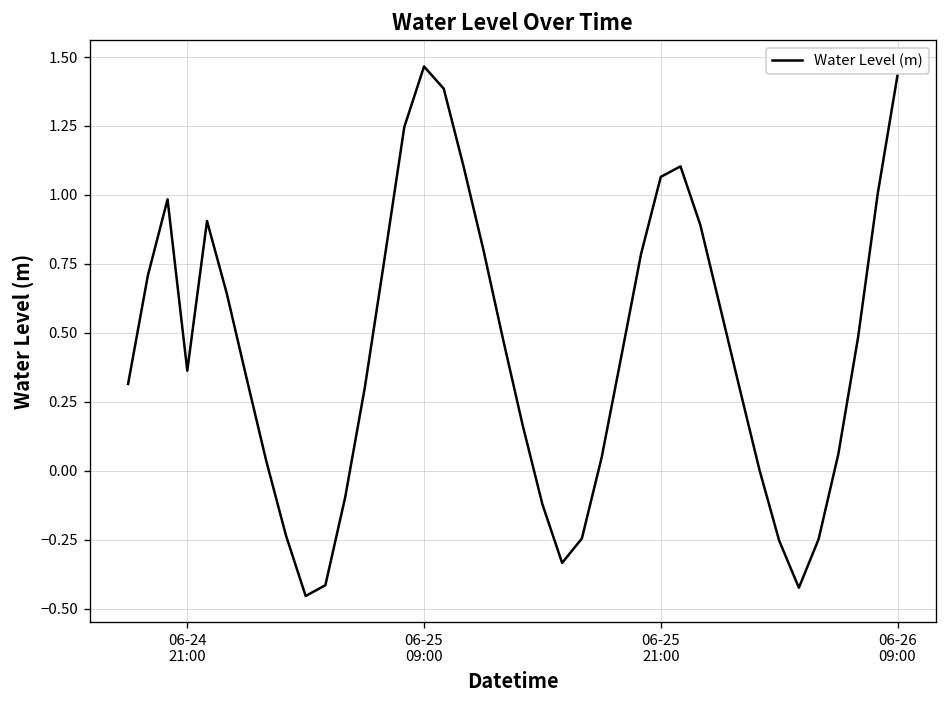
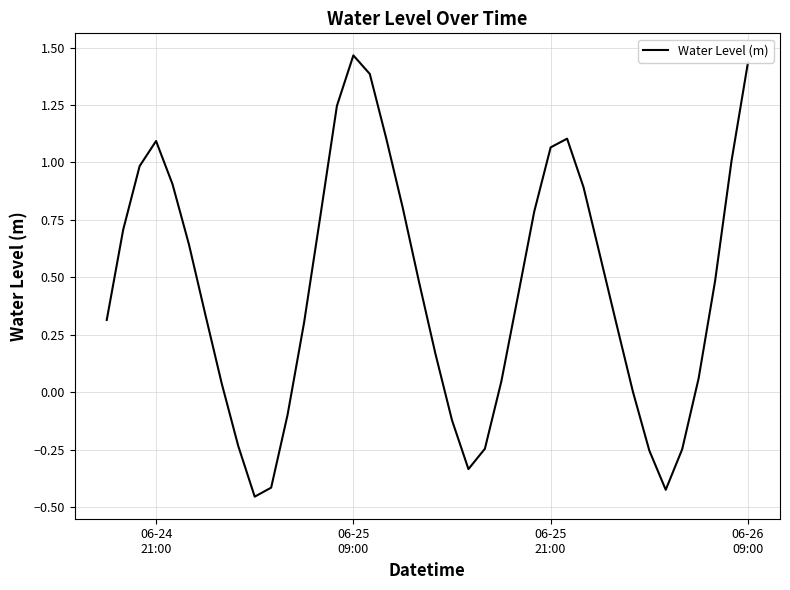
  {
-   "06-24 21:00": 0.36,
+   "06-24 21:00": 1.09,
    "06-25 09:00": 1.47,
    "06-25 21:00": 1.07
  }
